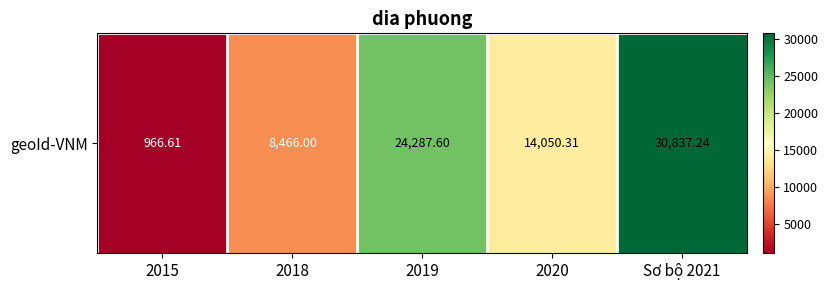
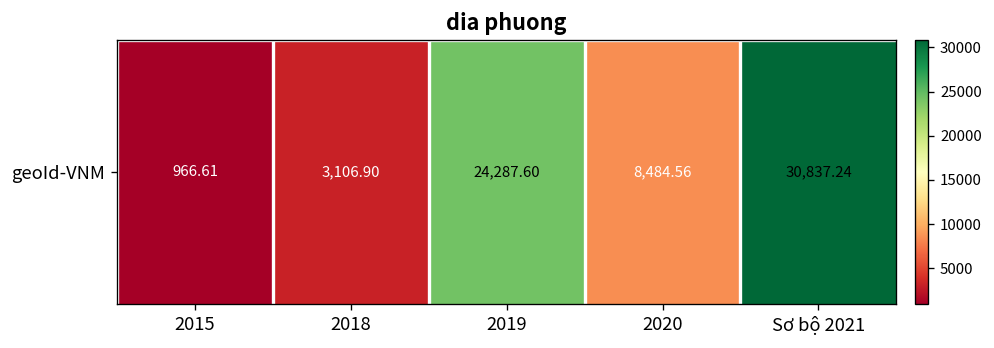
  {
    "geoId-VNM": {
      "2015": "966.61",
-     "2018": "8,466.00",
+     "2018": "3,106.90",
      "2019": "24,287.60",
-     "2020": "14,050.31",
+     "2020": "8,484.56",
      "Sơ bộ 2021": "30,837.24"
    }
  }
